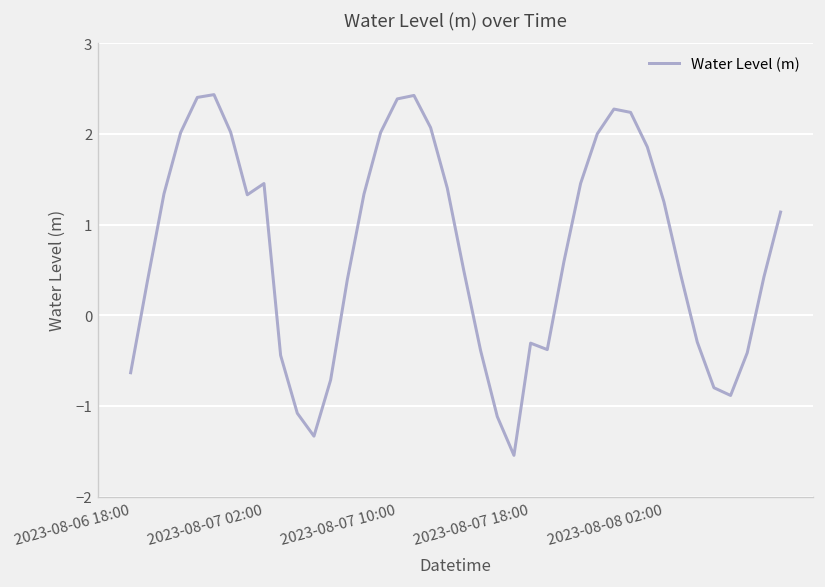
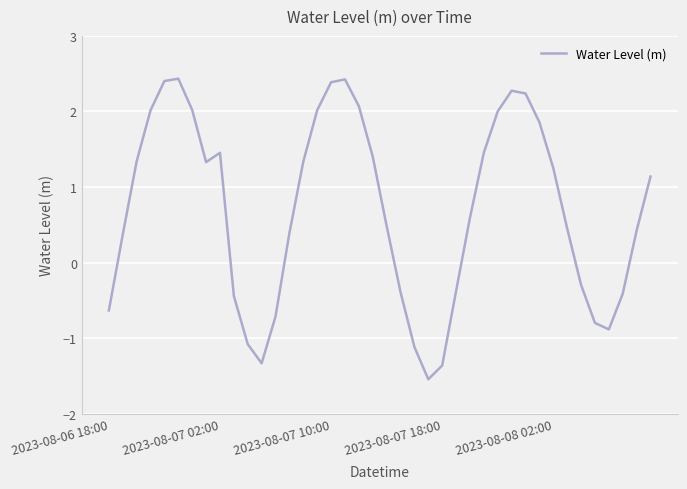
  {
    "2023-08-06 18:00": -0.6,
    "2023-08-07 02:00": 1.5,
    "2023-08-07 10:00": 2.4,
-   "2023-08-07 18:00": -0.3,
+   "2023-08-07 18:00": -1.4,
    "2023-08-08 02:00": 1.3
  }
